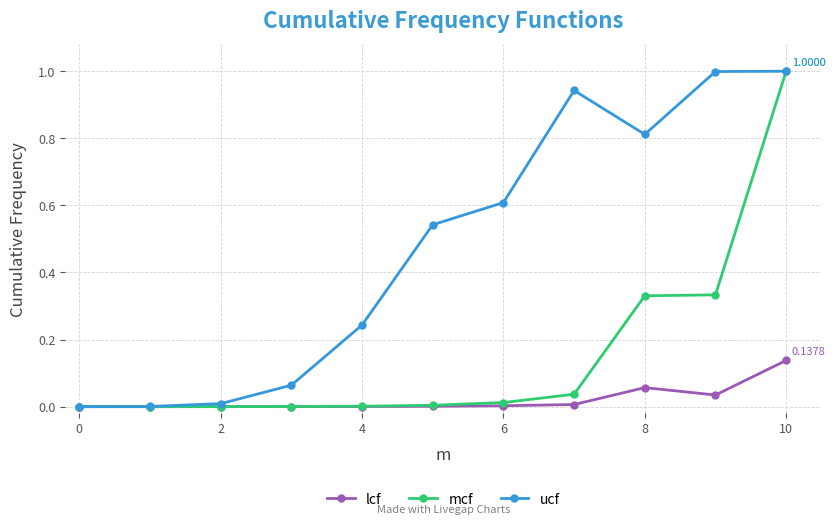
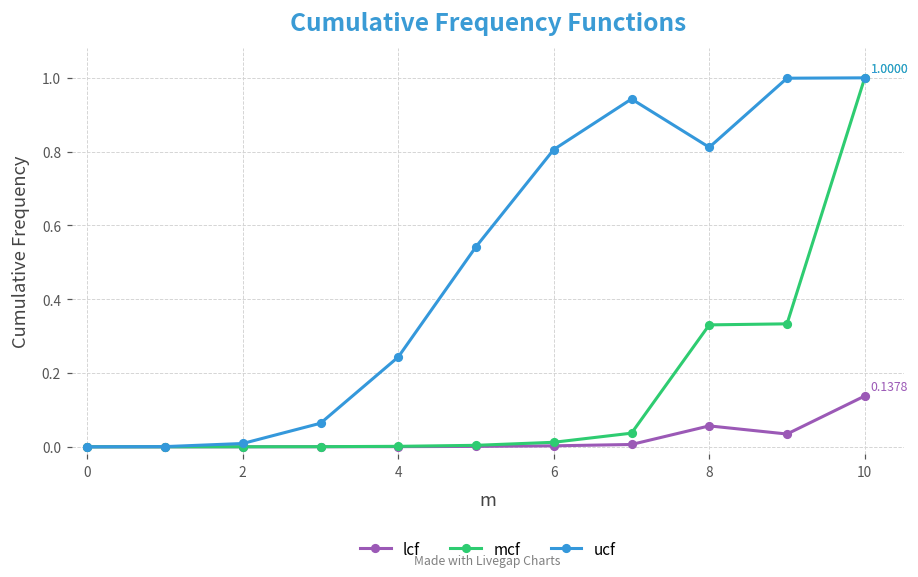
  {
    "lcf": {
      "10": 0.1378
    },
    "mcf": {
      "6": 0.01,
      "8": 0.33
    },
    "ucf": {
      "2": 0.01,
      "4": 0.24,
-     "6": 0.61,
+     "6": 0.81,
      "8": 0.81
    }
  }
